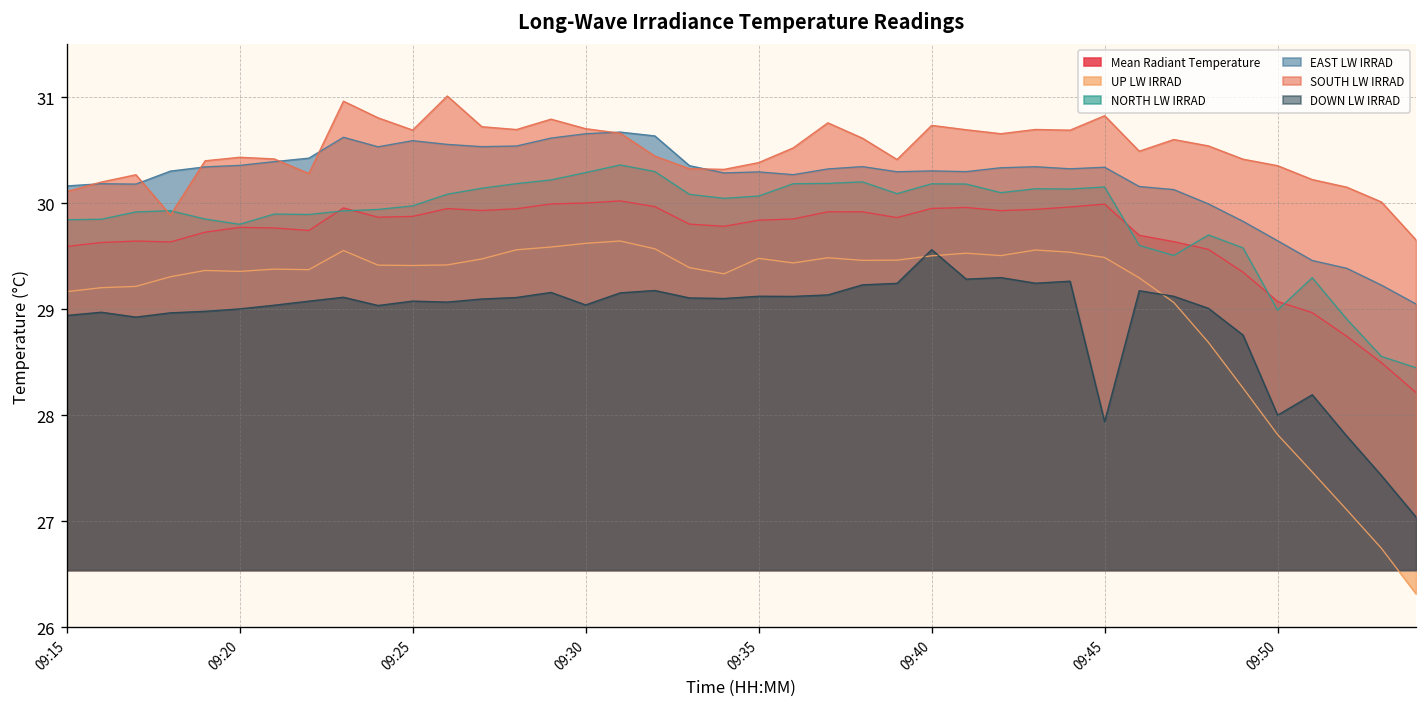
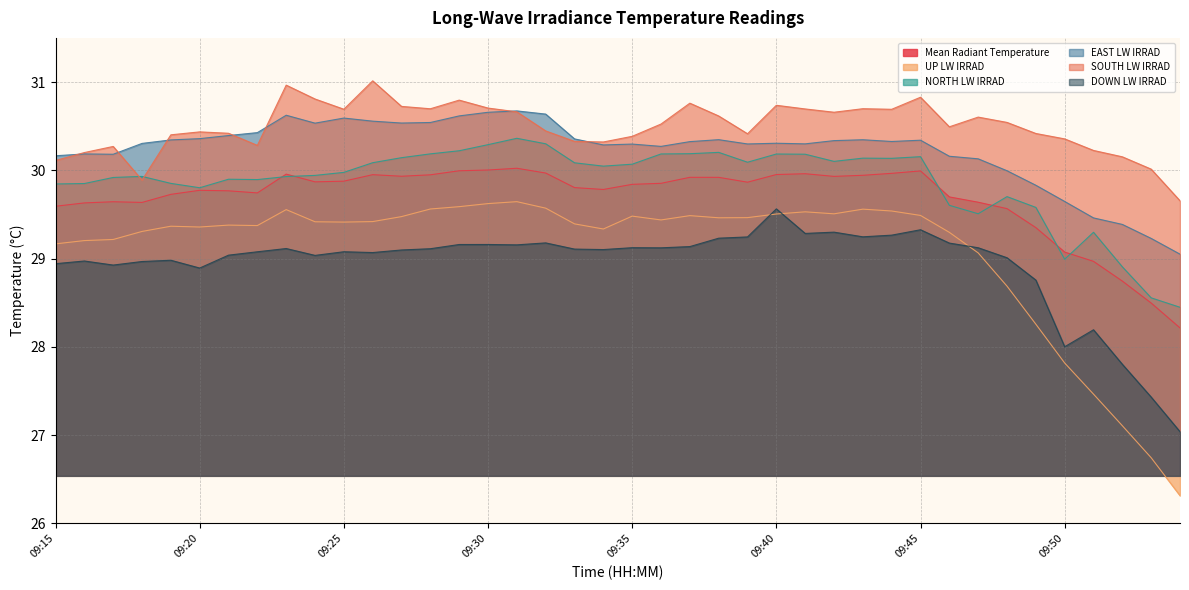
  {
    "DOWN LW IRRAD": {
      "09:15": 28.9,
-     "09:20": 29.0,
+     "09:20": 28.9,
      "09:25": 29.1,
-     "09:30": 29.0,
+     "09:30": 29.2,
      "09:35": 29.1,
      "09:40": 29.6,
-     "09:45": 27.9,
+     "09:45": 29.3,
      "09:50": 28.0
    }
  }
